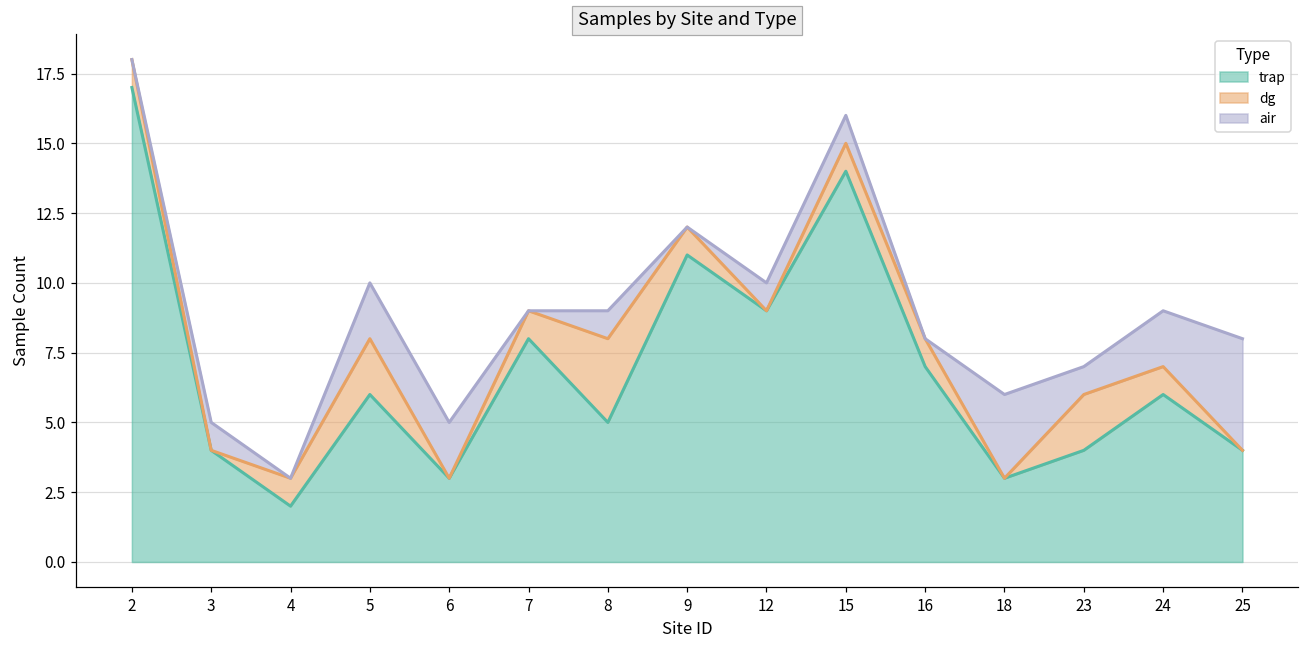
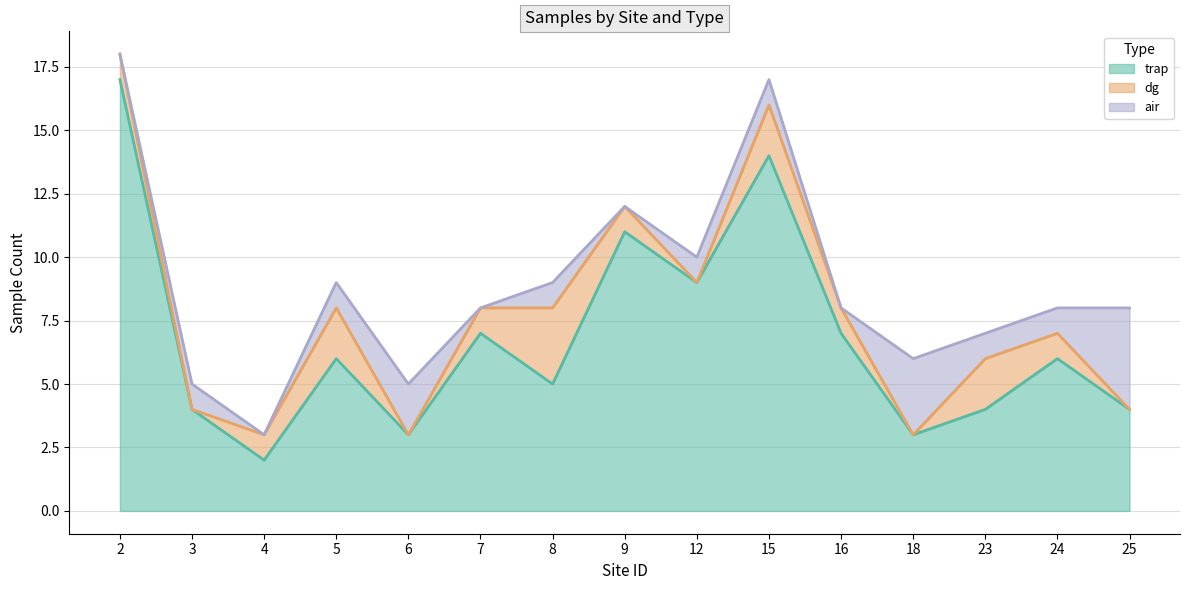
  {
    "trap": {
      "2": 17,
      "4": 2,
      "5": 6,
-     "7": 8,
+     "7": 7,
      "8": 5,
      "9": 11,
      "15": 14,
      "16": 7,
      "23": 4,
      "24": 6
    },
    "dg": {
      "5": 2,
      "8": 3,
-     "15": 1,
+     "15": 2,
      "23": 2,
      "24": 1
    },
    "air": {
      "3": 1,
-     "5": 2,
+     "5": 1,
      "6": 2,
      "8": 1,
      "12": 1,
      "15": 1,
      "18": 3,
      "23": 1,
-     "24": 2,
+     "24": 1,
      "25": 4
    }
  }
